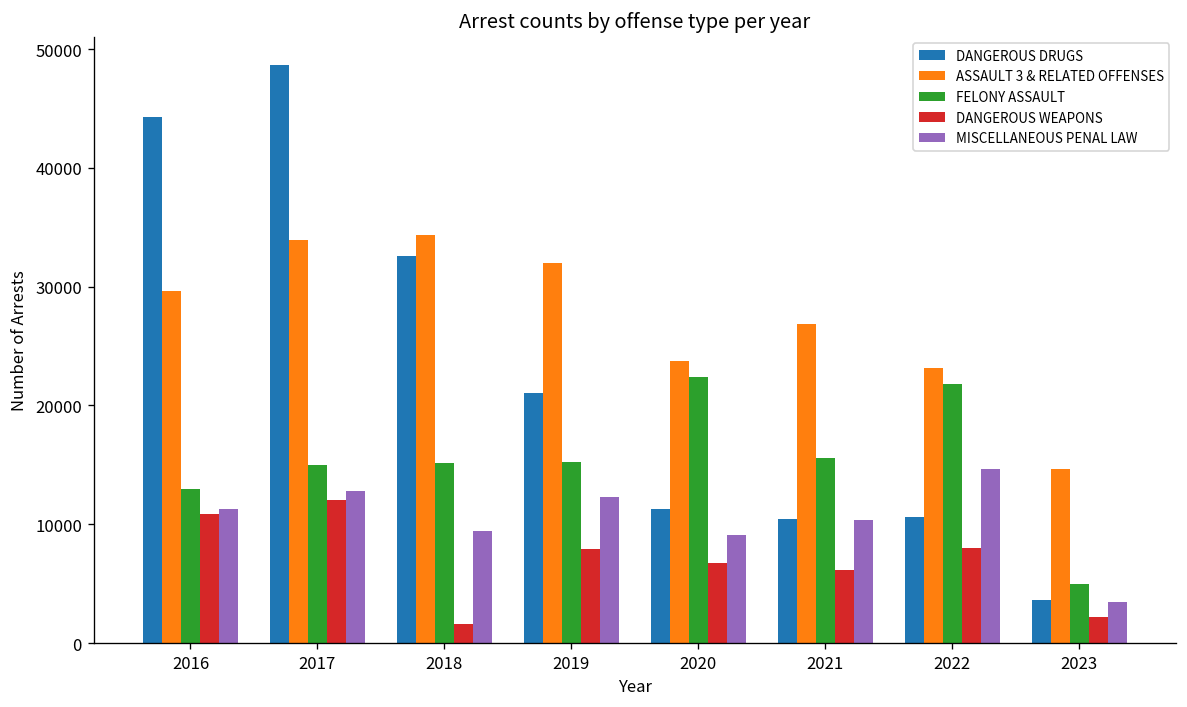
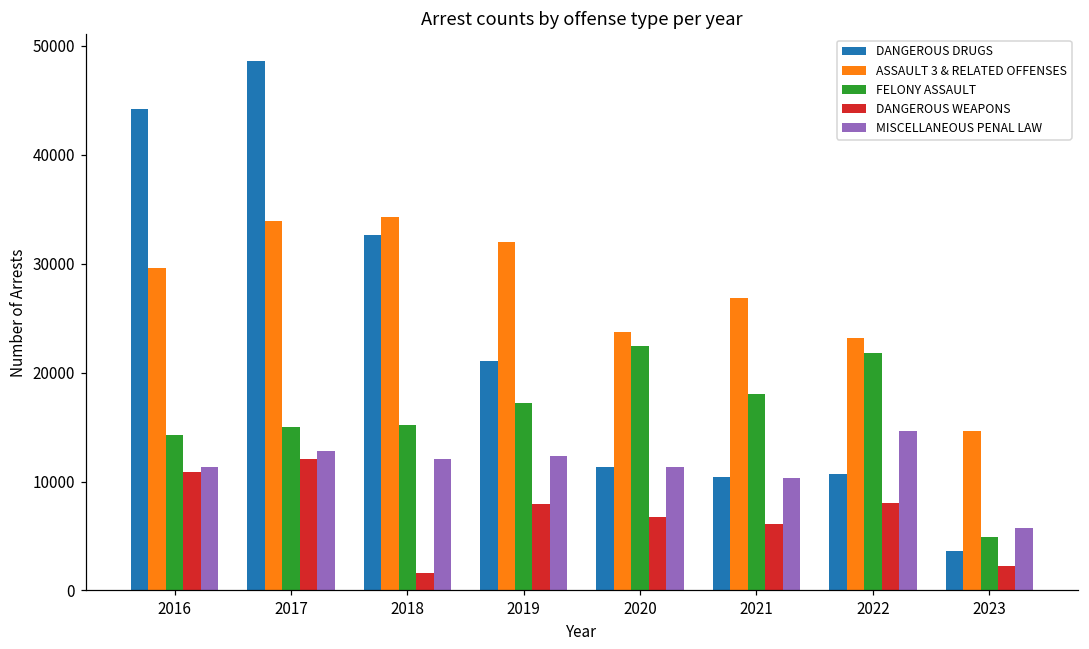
  {
    "DANGEROUS DRUGS": {
      "2016": 44000,
      "2017": 49000,
      "2018": 33000,
      "2019": 21000,
      "2020": 11000,
      "2021": 10000,
      "2022": 11000,
      "2023": 4000
    },
    "ASSAULT 3 & RELATED OFFENSES": {
      "2016": 30000,
      "2017": 34000,
      "2018": 34000,
      "2019": 32000,
      "2020": 24000,
      "2021": 27000,
      "2022": 23000,
      "2023": 15000
    },
    "FELONY ASSAULT": {
-     "2016": 13000,
+     "2016": 14000,
      "2017": 15000,
      "2018": 15000,
-     "2019": 15000,
+     "2019": 17000,
      "2020": 22000,
-     "2021": 16000,
+     "2021": 18000,
      "2022": 22000,
      "2023": 5000
    },
    "DANGEROUS WEAPONS": {
      "2016": 11000,
      "2017": 12000,
      "2018": 2000,
      "2019": 8000,
      "2020": 7000,
      "2021": 6000,
      "2022": 8000,
      "2023": 2000
    },
    "MISCELLANEOUS PENAL LAW": {
      "2016": 11000,
      "2017": 13000,
-     "2018": 9000,
+     "2018": 12000,
      "2019": 12000,
-     "2020": 9000,
+     "2020": 11000,
      "2021": 10000,
      "2022": 15000,
-     "2023": 3000
+     "2023": 6000
    }
  }
